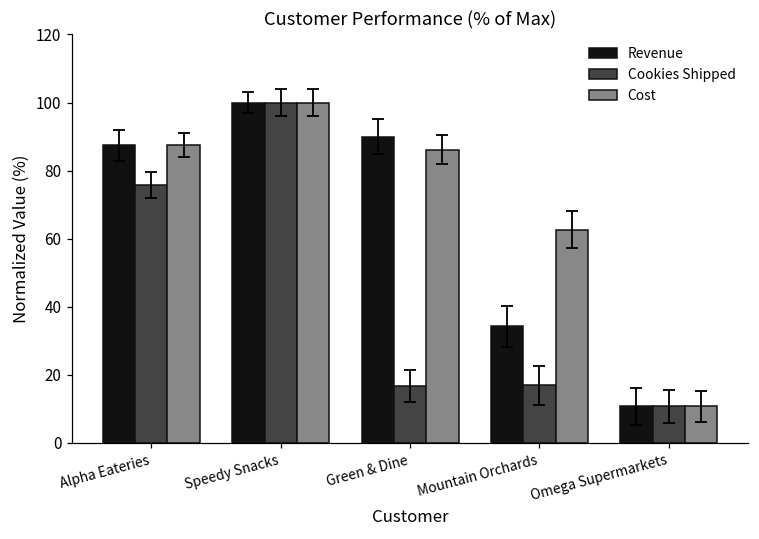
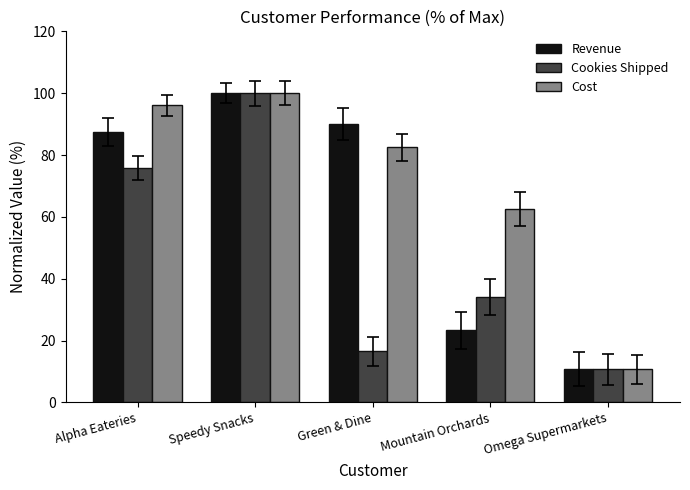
  {
    "Revenue": {
      "Alpha Eateries": 87,
      "Speedy Snacks": 100,
      "Green & Dine": 90,
-     "Mountain Orchards": 34,
+     "Mountain Orchards": 23,
      "Omega Supermarkets": 11
    },
    "Cookies Shipped": {
      "Alpha Eateries": 76,
      "Speedy Snacks": 100,
      "Green & Dine": 17,
-     "Mountain Orchards": 17,
+     "Mountain Orchards": 34,
      "Omega Supermarkets": 11
    },
    "Cost": {
-     "Alpha Eateries": 87,
+     "Alpha Eateries": 96,
      "Speedy Snacks": 100,
-     "Green & Dine": 86,
+     "Green & Dine": 82,
      "Mountain Orchards": 63,
      "Omega Supermarkets": 11
    }
  }
